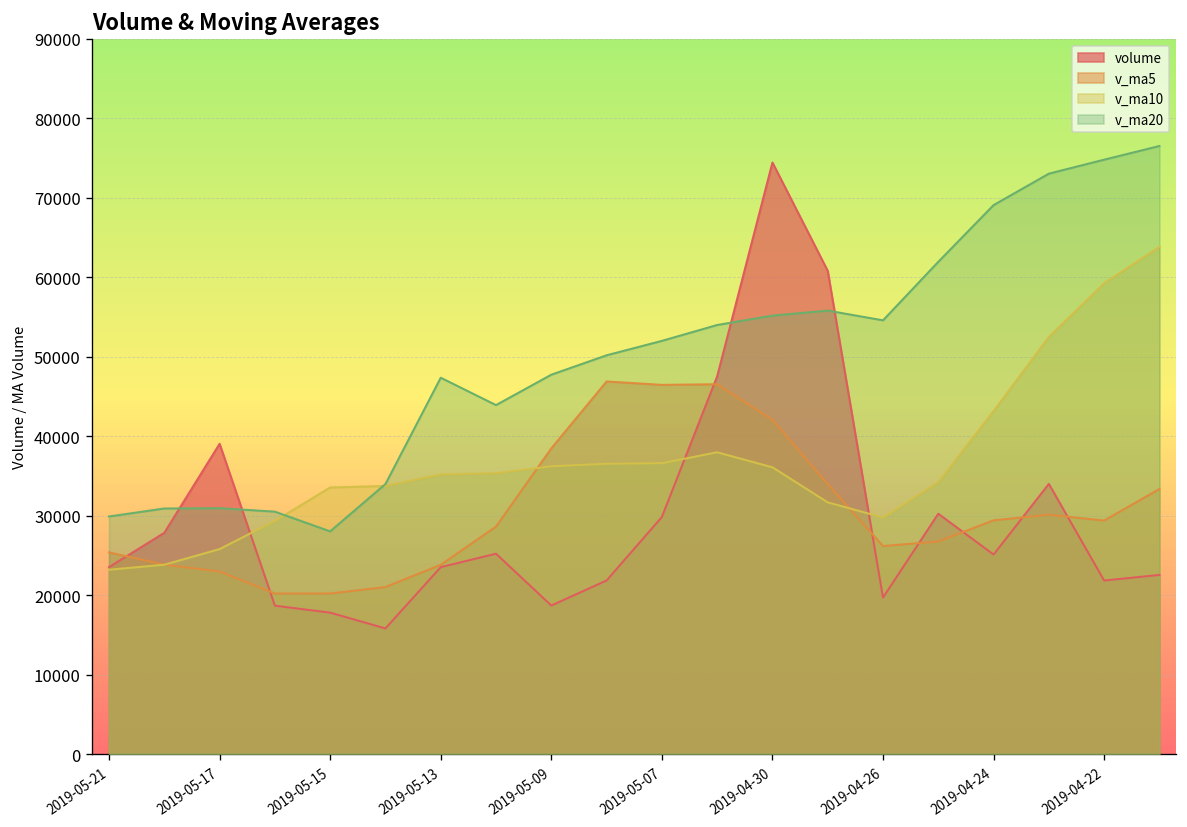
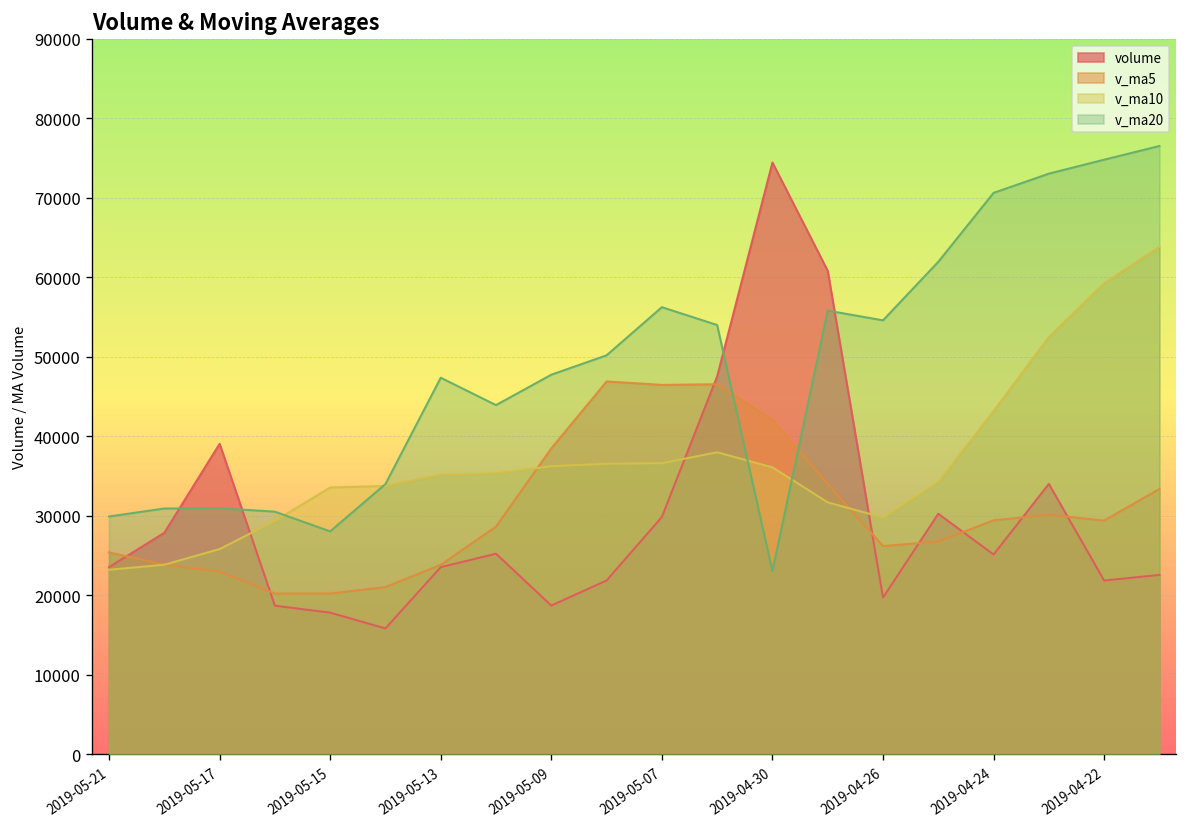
  {
    "v_ma20": {
      "2019-05-21": 30000,
      "2019-05-17": 31000,
      "2019-05-15": 28000,
      "2019-05-13": 47000,
      "2019-05-09": 48000,
-     "2019-05-07": 52000,
-     "2019-04-30": 55000,
+     "2019-05-07": 56000,
+     "2019-04-30": 23000,
      "2019-04-26": 55000,
-     "2019-04-24": 69000,
+     "2019-04-24": 71000,
      "2019-04-22": 75000
    }
  }
